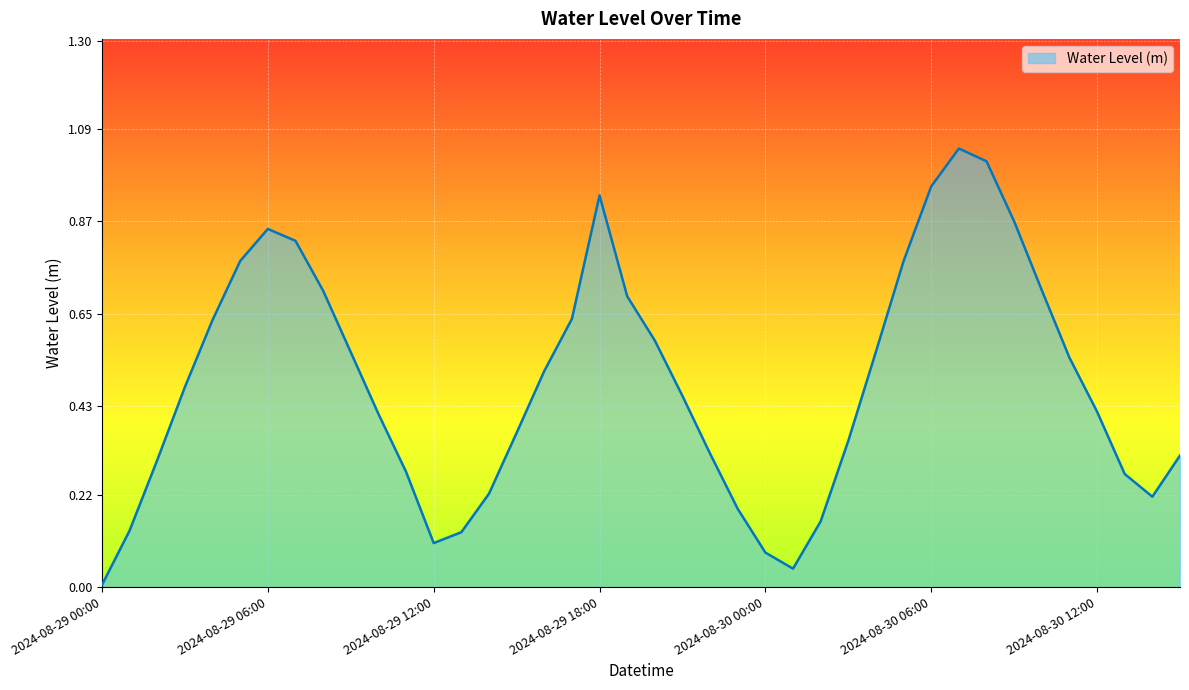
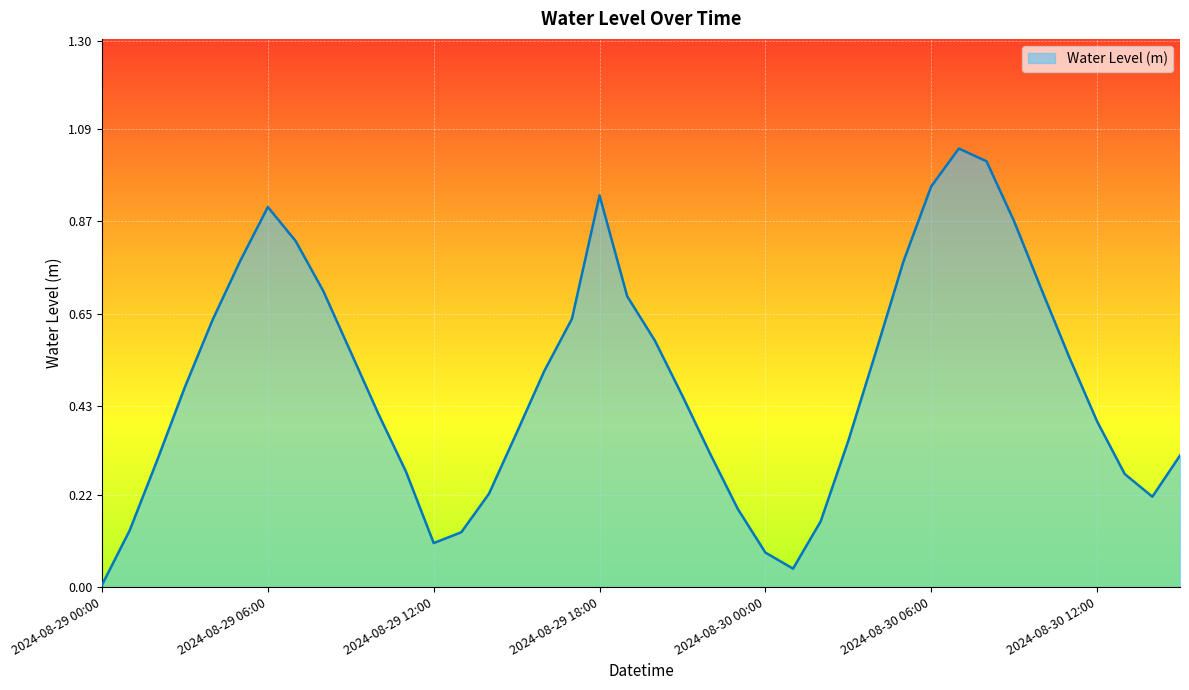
  {
    "2024-08-29 00:00": 0.01,
-   "2024-08-29 06:00": 0.85,
+   "2024-08-29 06:00": 0.90,
    "2024-08-29 12:00": 0.10,
    "2024-08-29 18:00": 0.93,
    "2024-08-30 00:00": 0.08,
    "2024-08-30 06:00": 0.95,
-   "2024-08-30 12:00": 0.42
+   "2024-08-30 12:00": 0.39
  }
